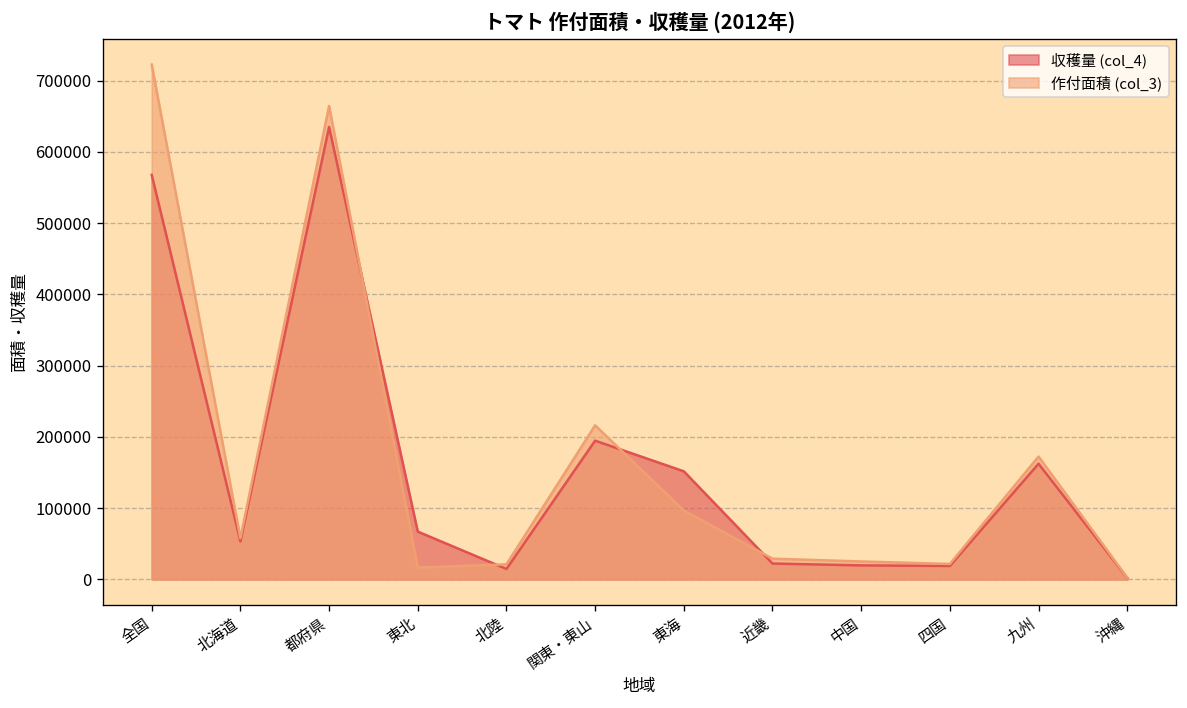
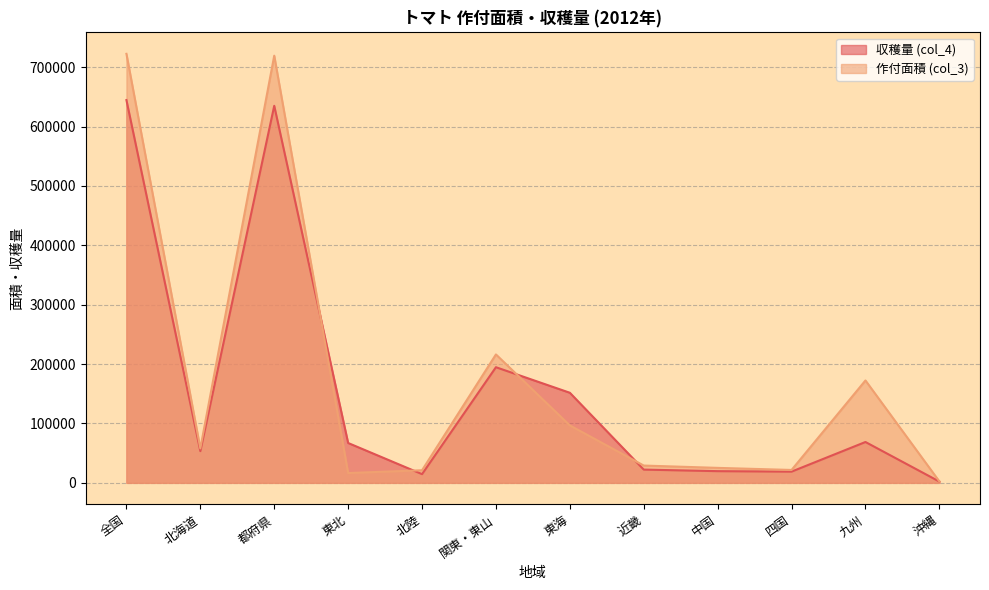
  {
    "収穫量 (col_4)": {
-     "全国": 570000,
+     "全国": 640000,
      "北海道": 50000,
      "都府県": 630000,
      "東北": 70000,
      "北陸": 10000,
      "関東・東山": 190000,
      "東海": 150000,
      "近畿": 20000,
      "中国": 20000,
-     "九州": 160000
+     "九州": 70000
    },
    "作付面積 (col_3)": {
      "全国": 720000,
      "北海道": 60000,
-     "都府県": 660000,
+     "都府県": 720000,
      "東北": 20000,
      "北陸": 20000,
      "関東・東山": 220000,
      "東海": 100000,
      "近畿": 30000,
      "中国": 30000,
      "九州": 170000
    }
  }
